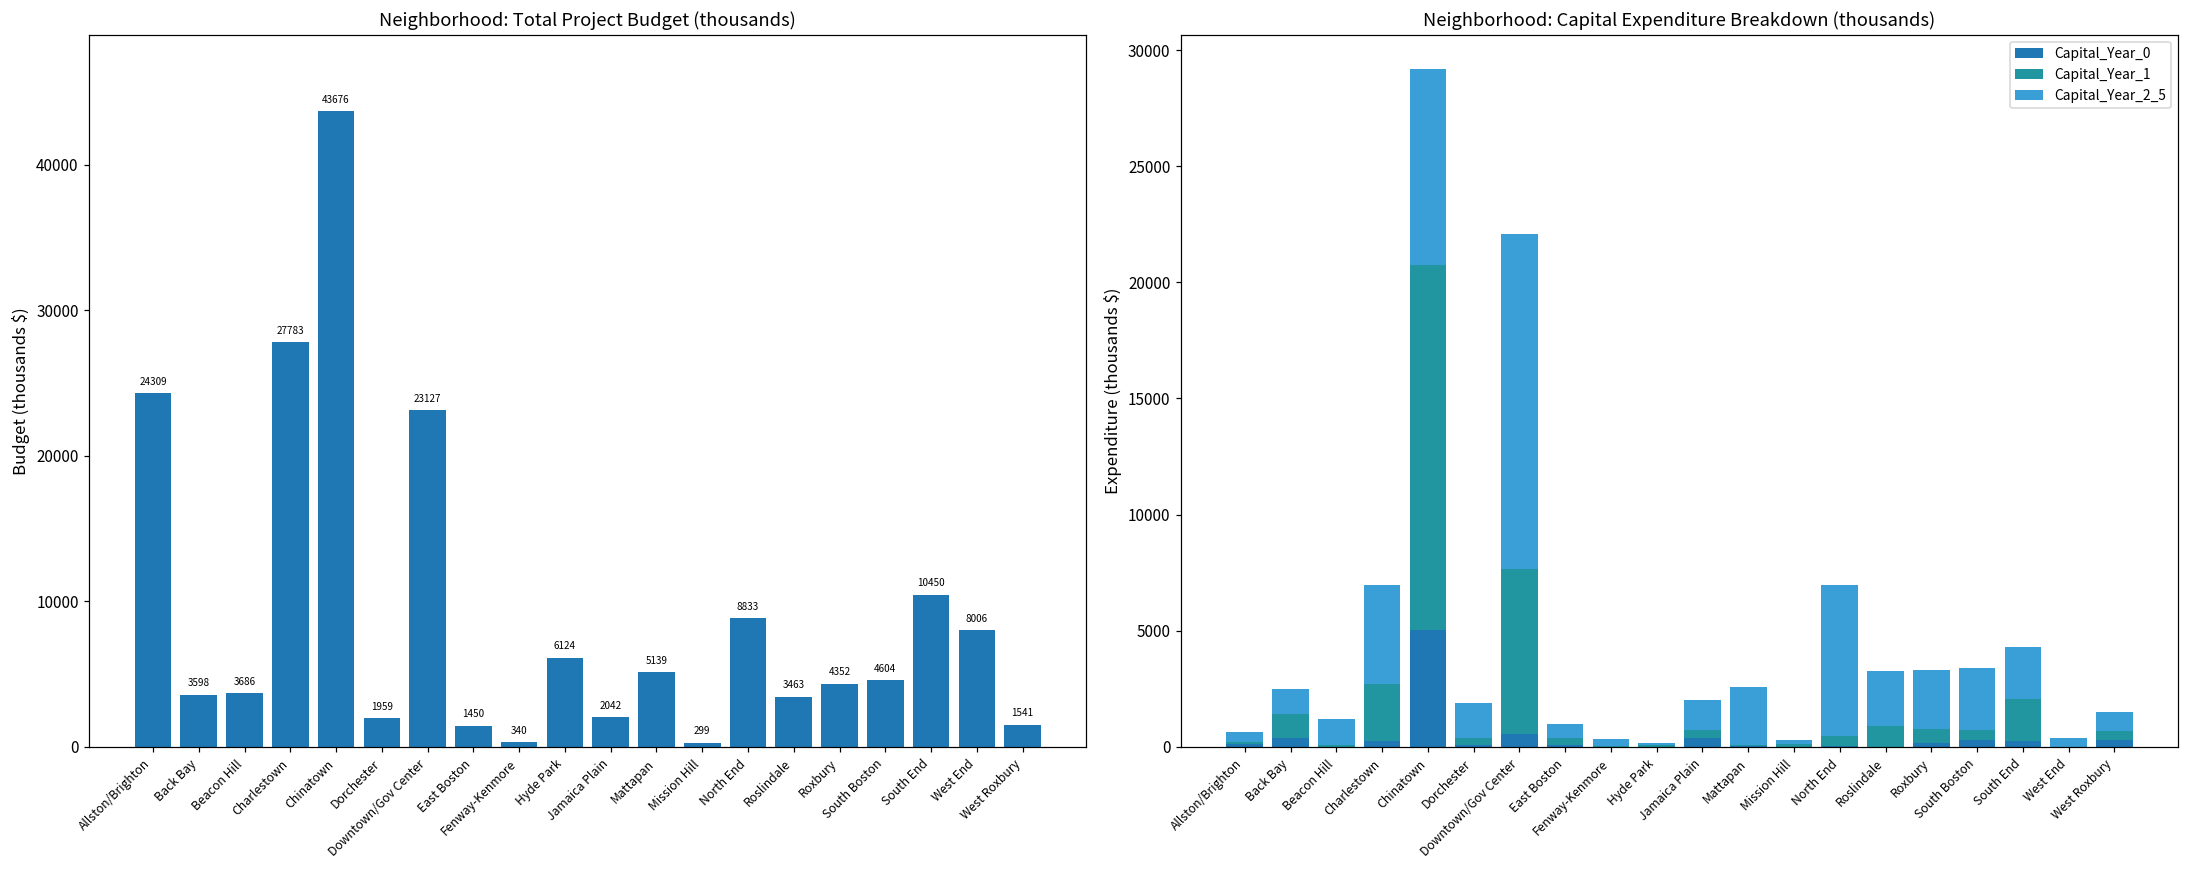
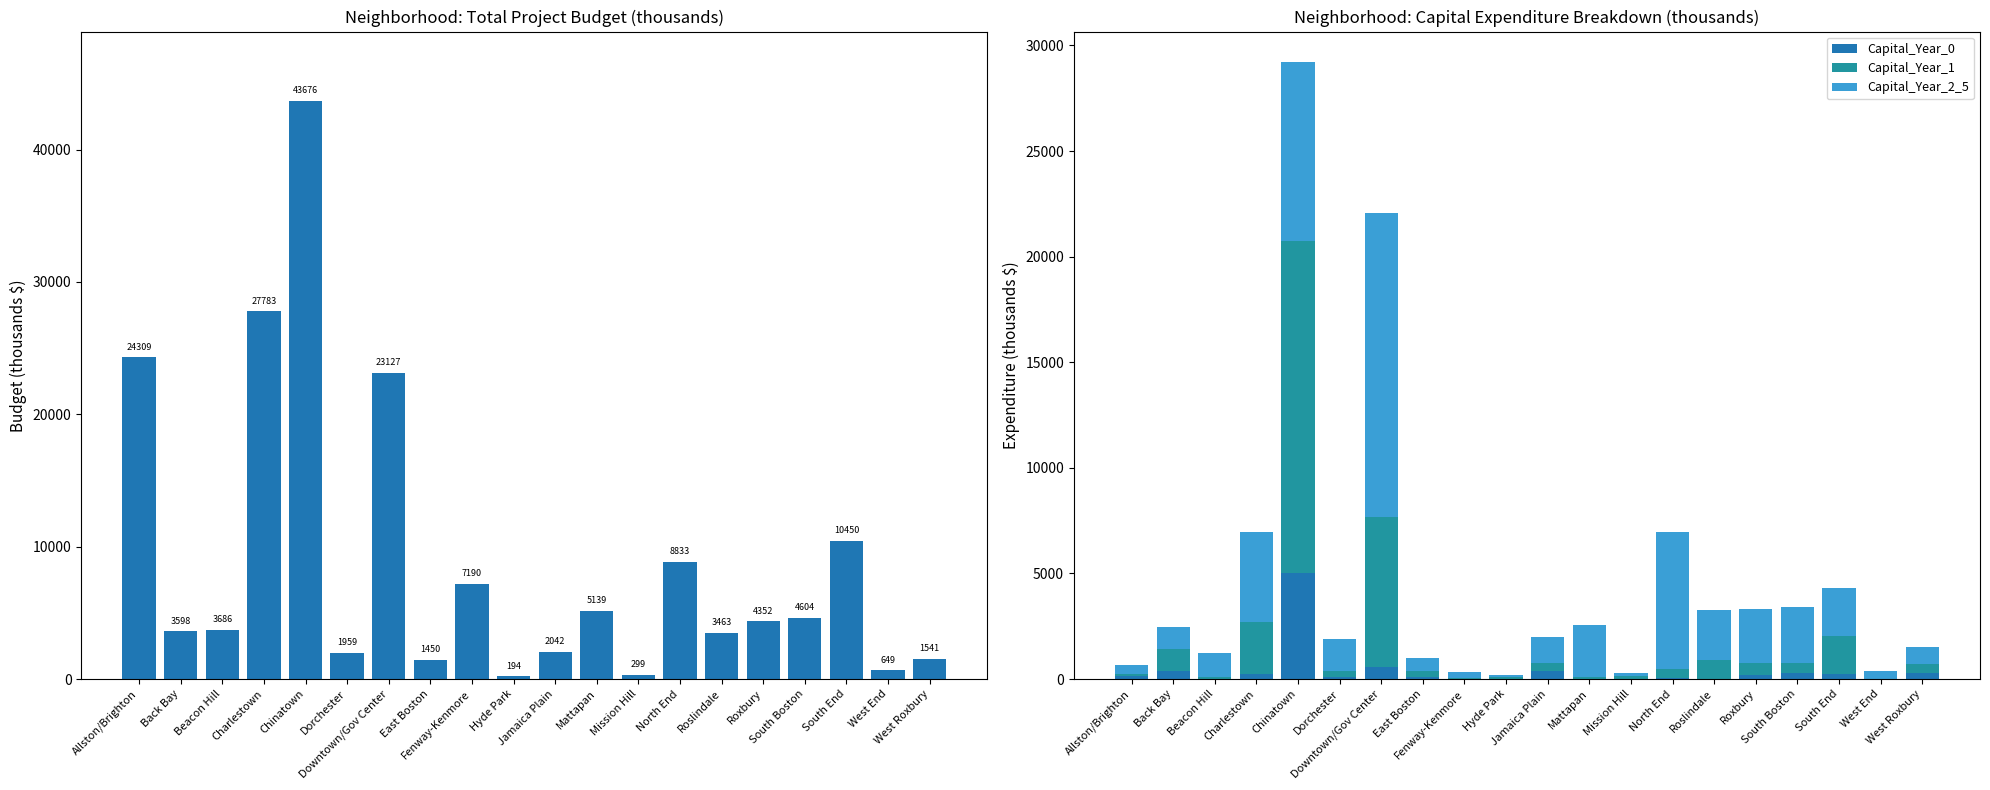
  {
    "Neighborhood: Total Project Budget (thousands)": {
      "Allston/Brighton": 24309,
      "Back Bay": 3598,
      "Beacon Hill": 3686,
      "Charlestown": 27783,
      "Chinatown": 43676,
      "Dorchester": 1959,
      "Downtown/Gov Center": 23127,
      "East Boston": 1450,
-     "Fenway-Kenmore": 340,
-     "Hyde Park": 6124,
+     "Fenway-Kenmore": 7190,
+     "Hyde Park": 194,
      "Jamaica Plain": 2042,
      "Mattapan": 5139,
      "Mission Hill": 299,
      "North End": 8833,
      "Roslindale": 3463,
      "Roxbury": 4352,
      "South Boston": 4604,
      "South End": 10450,
-     "West End": 8006,
+     "West End": 649,
      "West Roxbury": 1541
    }
  }
